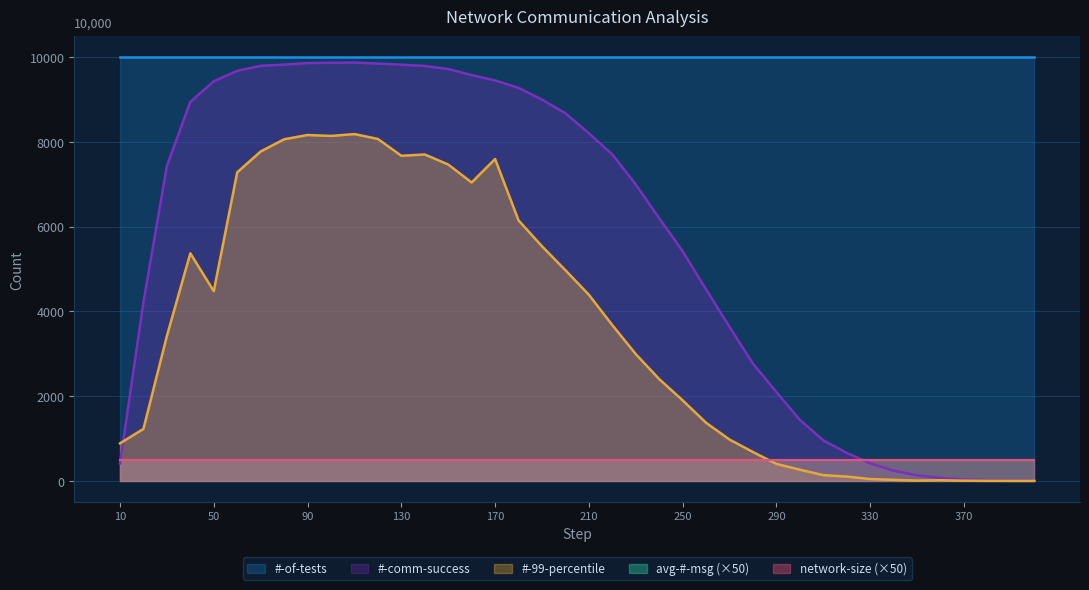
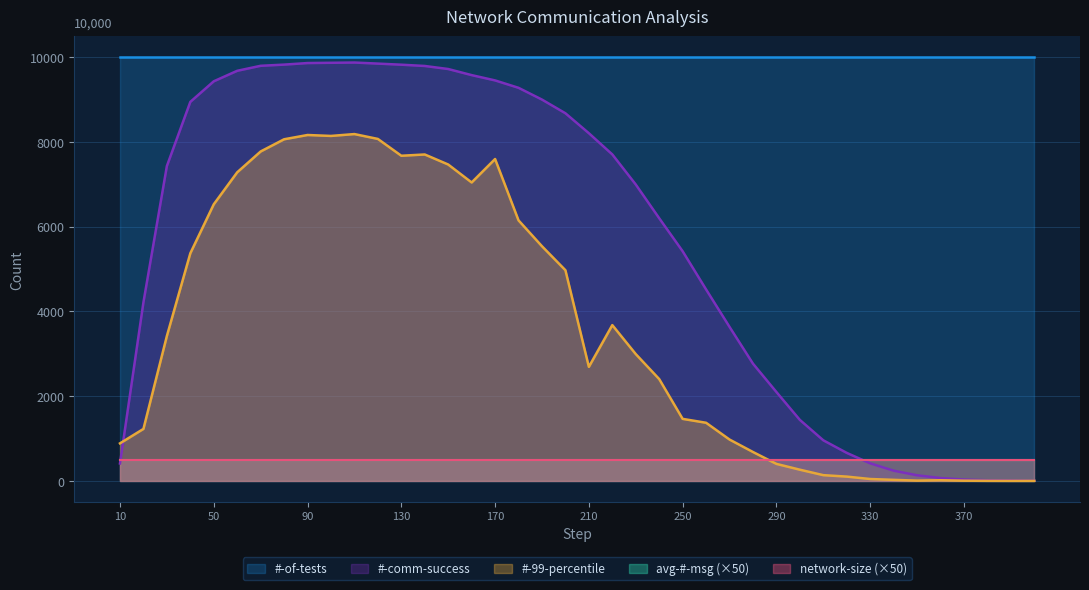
  {
    "#-99-percentile": {
      "10": 900,
-     "50": 4500,
+     "50": 6500,
      "90": 8200,
      "130": 7700,
      "170": 7600,
-     "210": 4400,
-     "250": 1900,
+     "210": 2700,
+     "250": 1500,
      "290": 400,
      "330": 0
    },
    "network-size (×50)": {
      "10": 500,
      "50": 500,
      "90": 500,
      "130": 500,
      "170": 500,
      "210": 500,
      "250": 500,
      "290": 500,
      "330": 500,
      "370": 500
    }
  }
